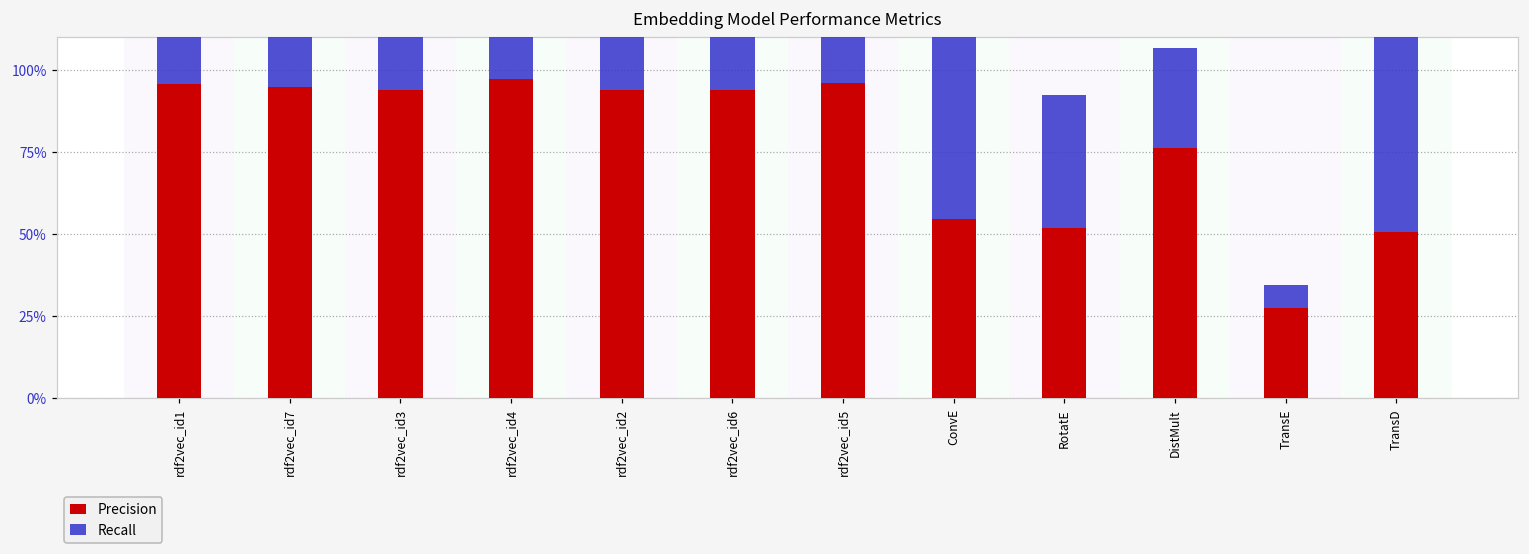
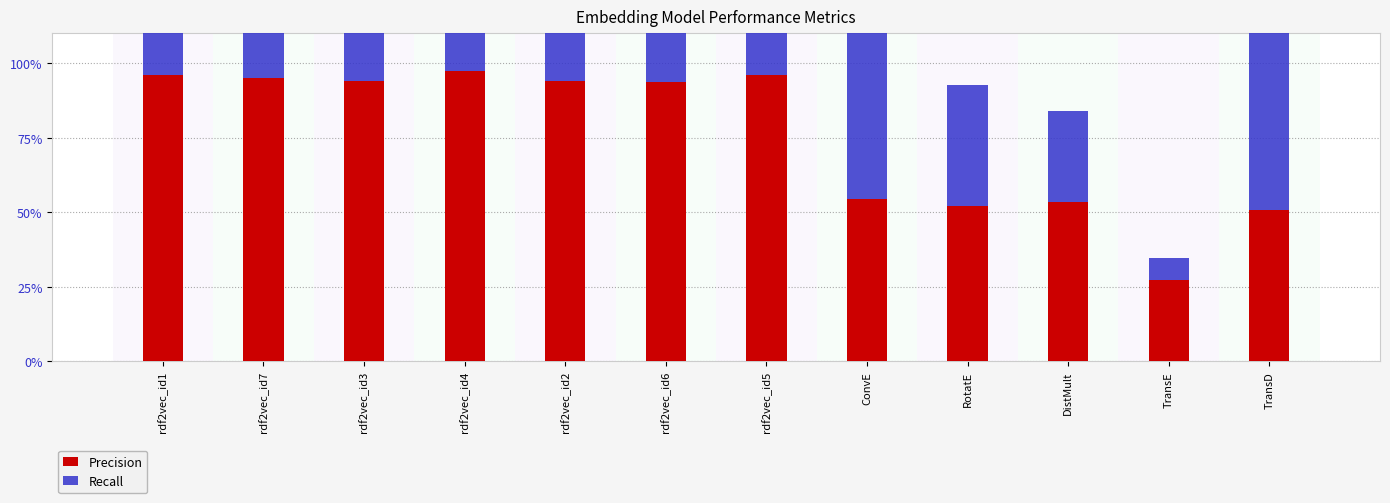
  {
    "Precision": {
      "rdf2vec_id1": "96%",
      "rdf2vec_id7": "95%",
      "rdf2vec_id3": "94%",
      "rdf2vec_id4": "97%",
      "rdf2vec_id2": "94%",
      "rdf2vec_id6": "94%",
      "rdf2vec_id5": "96%",
      "ConvE": "55%",
      "RotatE": "52%",
-     "DistMult": "76%",
+     "DistMult": "54%",
      "TransE": "27%",
      "TransD": "51%"
    },
    "Recall": {
      "RotatE": "41%",
      "DistMult": "30%",
      "TransE": "7%"
    }
  }
